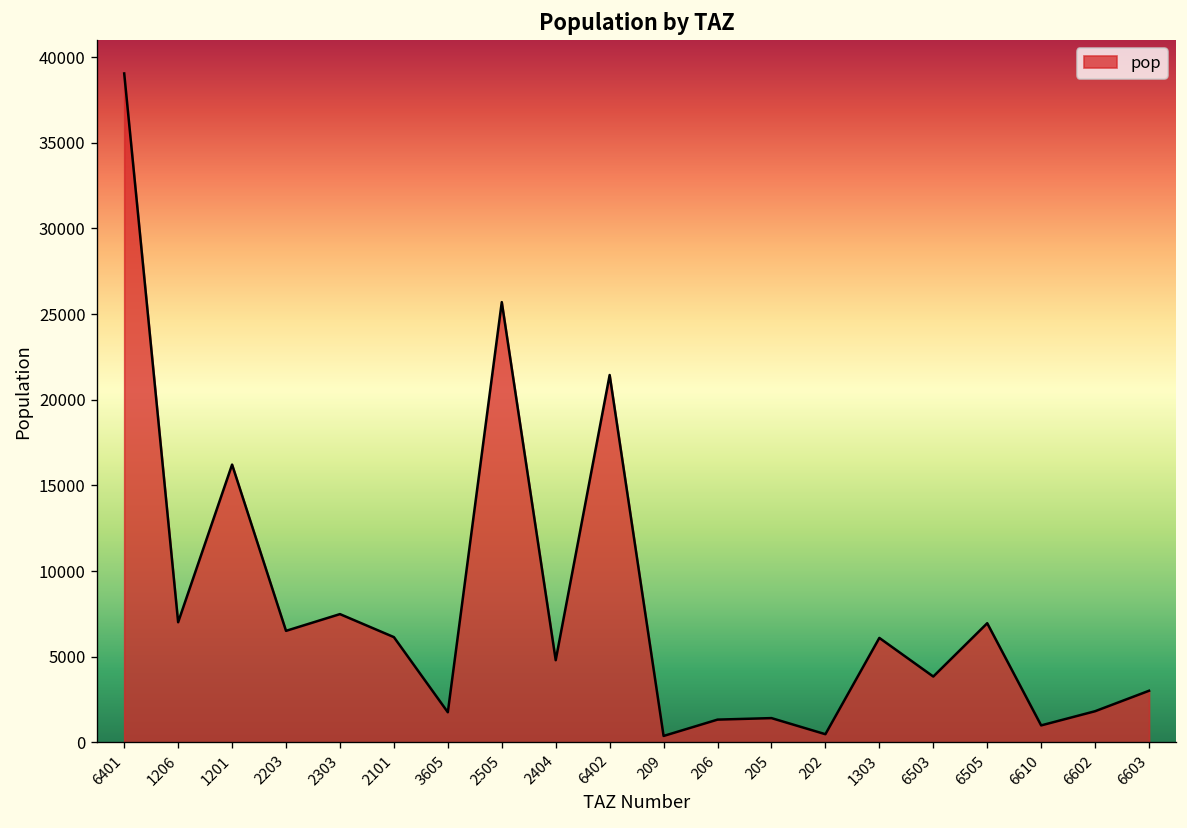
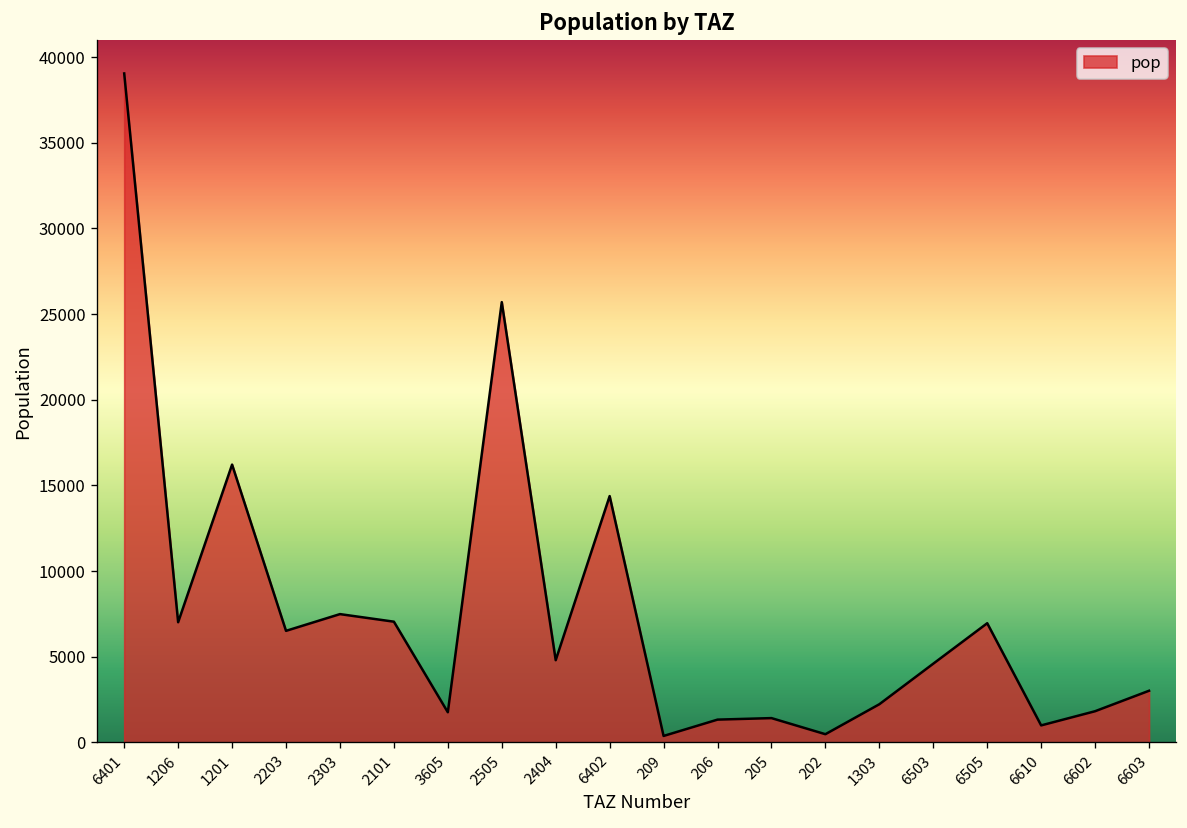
  {
    "6401": 39000,
    "1206": 7000,
    "1201": 16200,
    "2203": 6500,
    "2303": 7500,
-   "2101": 6100,
+   "2101": 7000,
    "3605": 1800,
    "2505": 25700,
    "2404": 4800,
-   "6402": 21400,
+   "6402": 14400,
    "209": 400,
    "206": 1300,
    "205": 1400,
    "202": 500,
-   "1303": 6100,
-   "6503": 3800,
+   "1303": 2200,
+   "6503": 4600,
    "6505": 7000,
    "6610": 1000,
    "6602": 1800,
    "6603": 3000
  }
